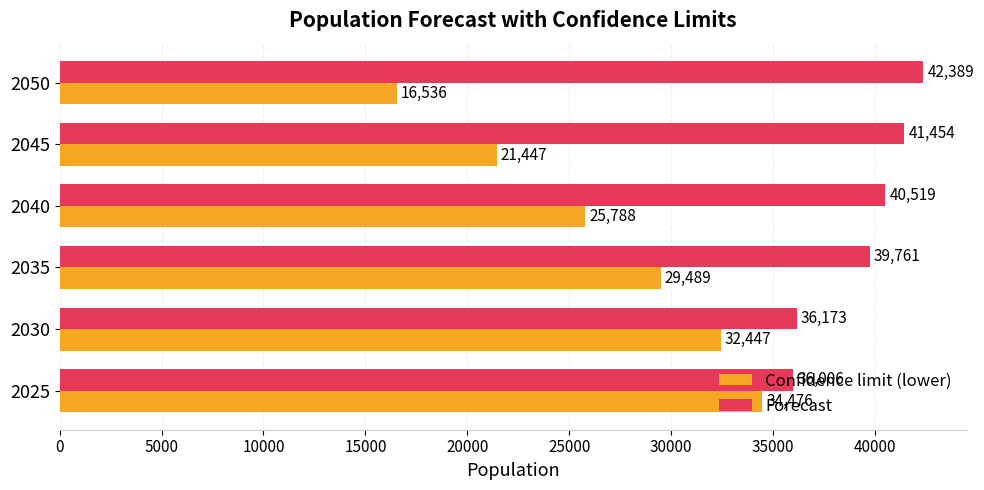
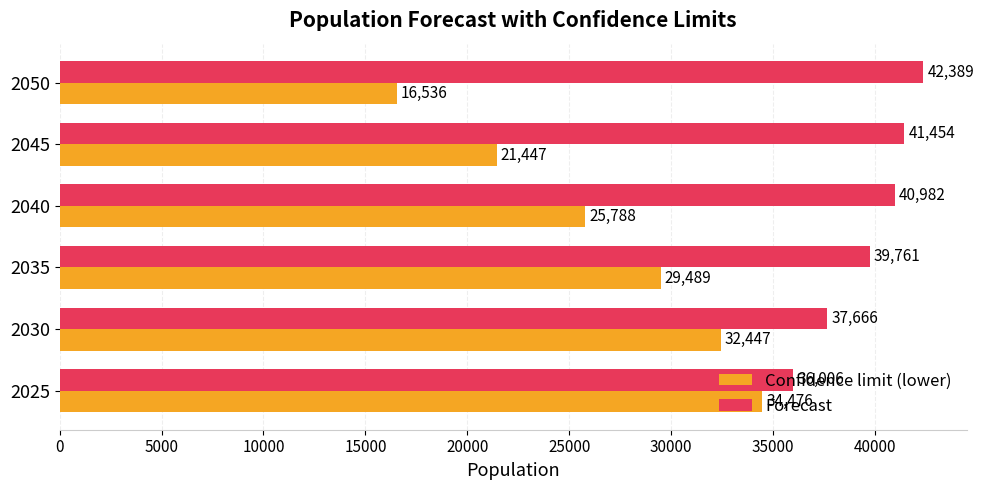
  {
    "Confidence limit (lower)": {
      "2050": "16,536",
      "2045": "21,447",
      "2040": "25,788",
      "2035": "29,489",
      "2030": "32,447",
      "2025": "34,476"
    },
    "Forecast": {
      "2050": "42,389",
      "2045": "41,454",
-     "2040": "40,519",
+     "2040": "40,982",
      "2035": "39,761",
-     "2030": "36,173",
+     "2030": "37,666",
      "2025": "36,006"
    }
  }
